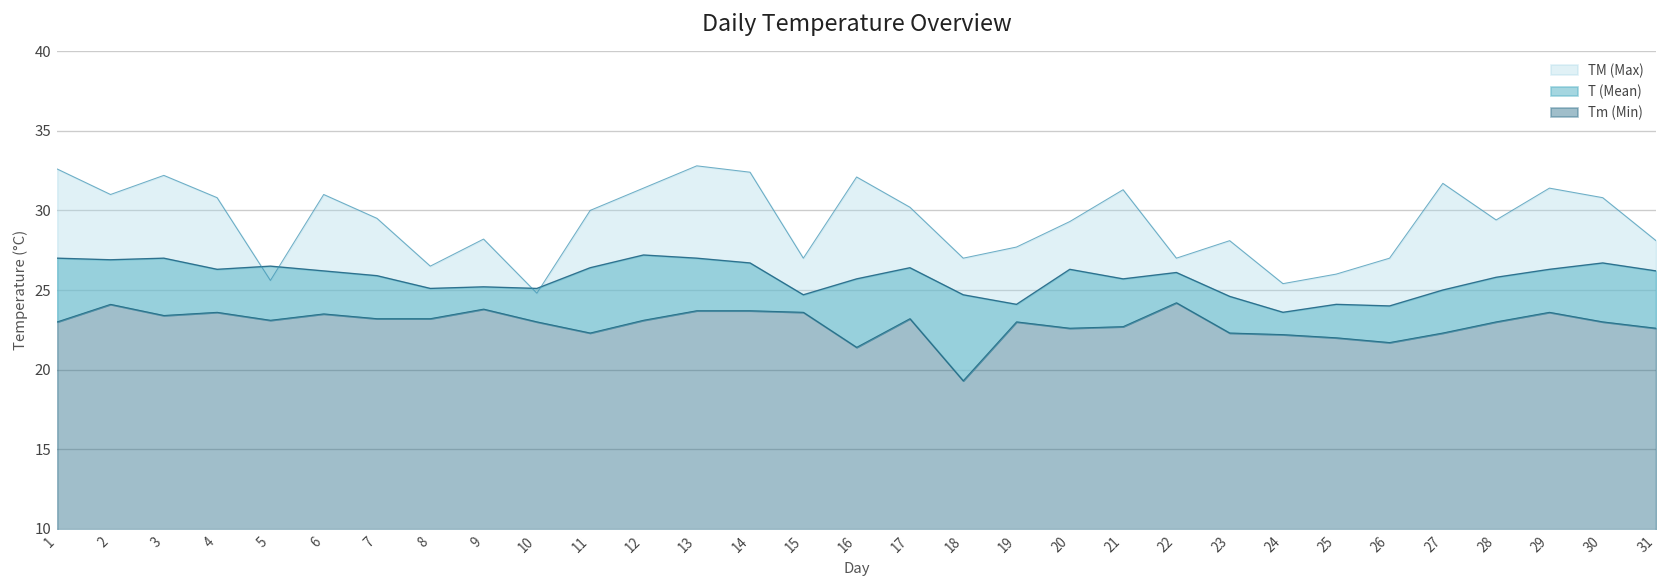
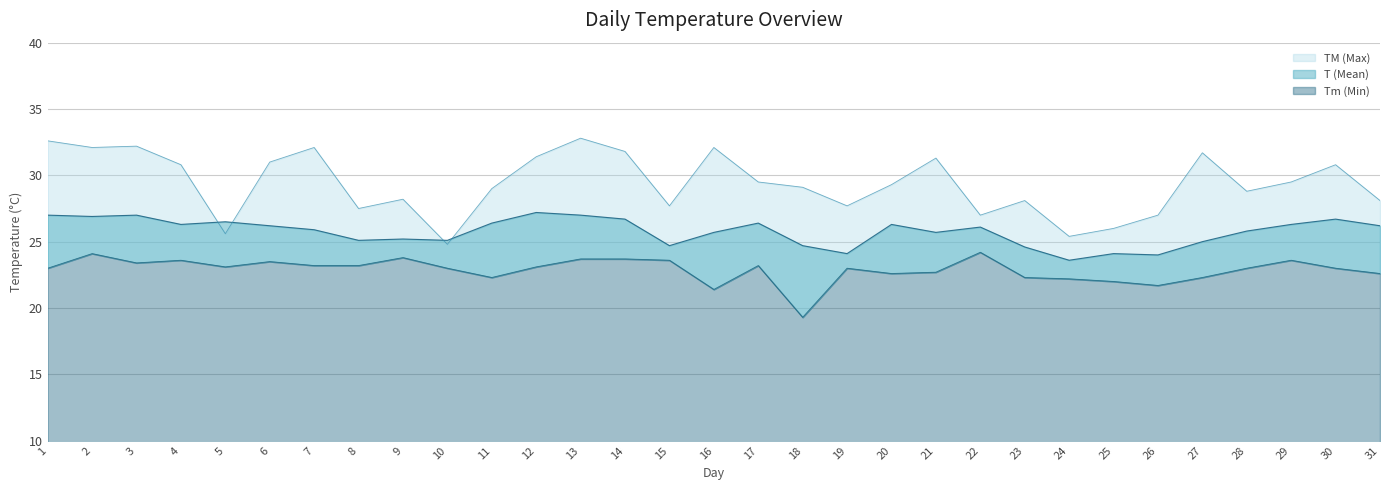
  {
    "TM (Max)": {
      "1": 32.6,
-     "2": 31.0,
+     "2": 32.1,
      "3": 32.2,
      "4": 30.8,
      "5": 25.6,
      "6": 31.0,
-     "7": 29.5,
-     "8": 26.5,
+     "7": 32.1,
+     "8": 27.5,
      "9": 28.2,
      "10": 24.8,
-     "11": 30,
+     "11": 29,
      "12": 31.4,
      "13": 32.8,
-     "14": 32.4,
-     "15": 27.0,
+     "14": 31.8,
+     "15": 27.7,
      "16": 32.1,
-     "17": 30.2,
-     "18": 27.0,
+     "17": 29.5,
+     "18": 29.1,
      "19": 27.7,
      "20": 29.3,
      "21": 31.3,
      "22": 27.0,
      "23": 28.1,
      "24": 25.4,
      "25": 26.0,
      "26": 27.0,
      "27": 31.7,
-     "28": 29.4,
-     "29": 31.4,
+     "28": 28.8,
+     "29": 29.5,
      "30": 30.8,
      "31": 28.1
    }
  }
